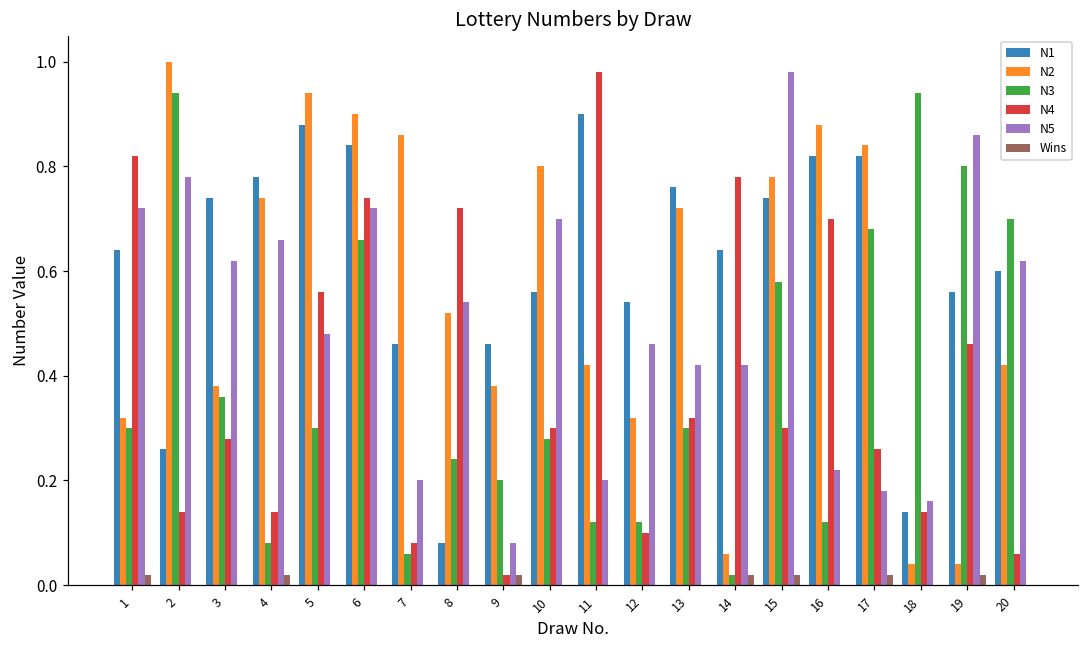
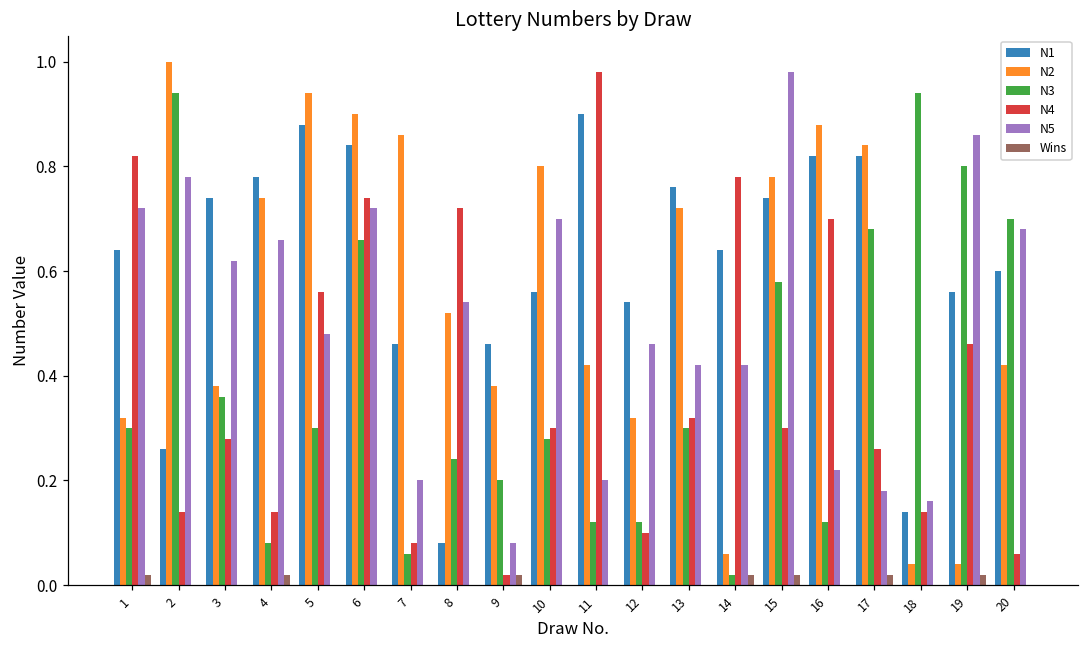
  {
    "N1": {
      "1": 0.64,
      "2": 0.26,
      "3": 0.74,
      "4": 0.78,
      "5": 0.88,
      "6": 0.84,
      "7": 0.46,
      "8": 0.08,
      "9": 0.46,
      "10": 0.56,
      "11": 0.90,
      "12": 0.54,
      "13": 0.76,
      "14": 0.64,
      "15": 0.74,
      "16": 0.82,
      "17": 0.82,
      "18": 0.14,
      "19": 0.56,
      "20": 0.60
    },
    "N2": {
      "1": 0.32,
      "2": 1.00,
      "3": 0.38,
      "4": 0.74,
      "5": 0.94,
      "6": 0.90,
      "7": 0.86,
      "8": 0.52,
      "9": 0.38,
      "10": 0.80,
      "11": 0.42,
      "12": 0.32,
      "13": 0.72,
      "14": 0.06,
      "15": 0.78,
      "16": 0.88,
      "17": 0.84,
      "18": 0.04,
      "19": 0.04,
      "20": 0.42
    },
    "N3": {
      "1": 0.30,
      "2": 0.94,
      "3": 0.36,
      "4": 0.08,
      "5": 0.30,
      "6": 0.66,
      "7": 0.06,
      "8": 0.24,
      "9": 0.20,
      "10": 0.28,
      "11": 0.12,
      "12": 0.12,
      "13": 0.30,
      "14": 0.02,
      "15": 0.58,
      "16": 0.12,
      "17": 0.68,
      "18": 0.94,
      "19": 0.80,
      "20": 0.70
    },
    "N4": {
      "1": 0.82,
      "2": 0.14,
      "3": 0.28,
      "4": 0.14,
      "5": 0.56,
      "6": 0.74,
      "7": 0.08,
      "8": 0.72,
      "9": 0.02,
      "10": 0.30,
      "11": 0.98,
      "12": 0.10,
      "13": 0.32,
      "14": 0.78,
      "15": 0.30,
      "16": 0.70,
      "17": 0.26,
      "18": 0.14,
      "19": 0.46,
      "20": 0.06
    },
    "N5": {
      "1": 0.72,
      "2": 0.78,
      "3": 0.62,
      "4": 0.66,
      "5": 0.48,
      "6": 0.72,
      "7": 0.20,
      "8": 0.54,
      "9": 0.08,
      "10": 0.70,
      "11": 0.20,
      "12": 0.46,
      "13": 0.42,
      "14": 0.42,
      "15": 0.98,
      "16": 0.22,
      "17": 0.18,
      "18": 0.16,
      "19": 0.86,
-     "20": 0.62
+     "20": 0.68
    },
    "Wins": {
      "1": 0.02,
      "2": 0.00,
      "3": 0.00,
      "4": 0.02,
      "5": 0.00,
      "6": 0.00,
      "7": 0.00,
      "8": 0.00,
      "9": 0.02,
      "10": 0.00,
      "11": 0.00,
      "12": 0.00,
      "13": 0.00,
      "14": 0.02,
      "15": 0.02,
      "16": 0.00,
      "17": 0.02,
      "18": 0.00,
      "19": 0.02,
      "20": 0.00
    }
  }
